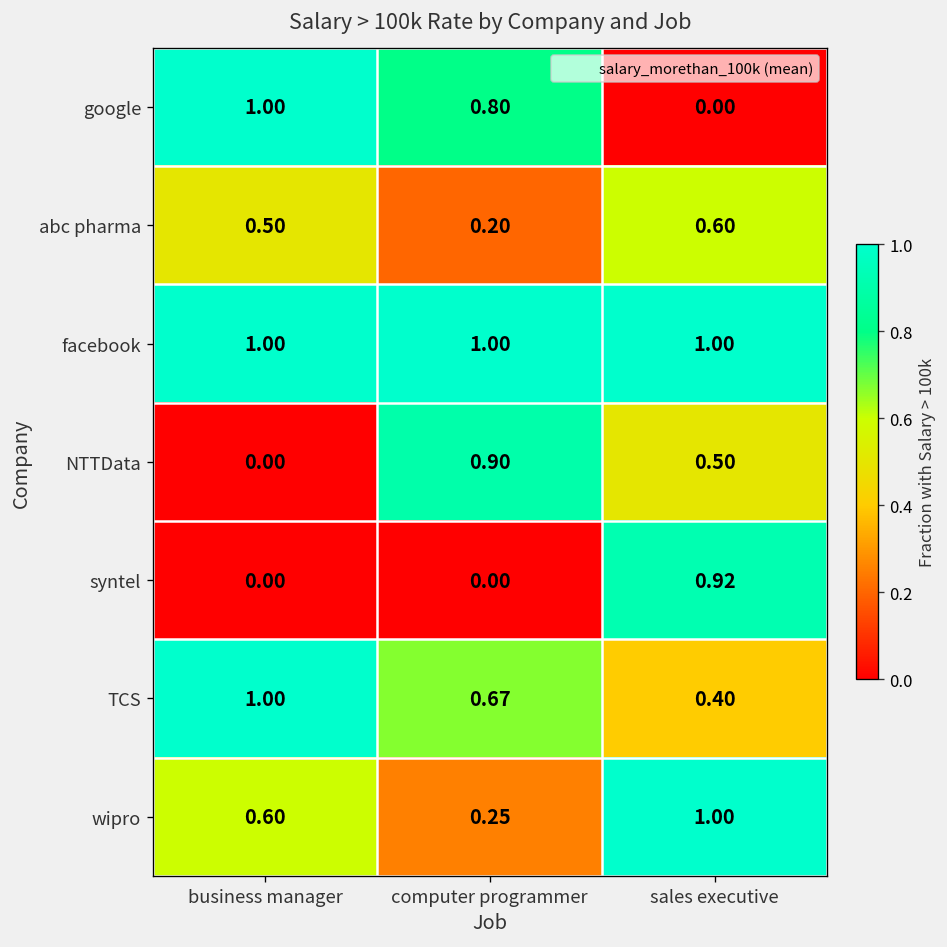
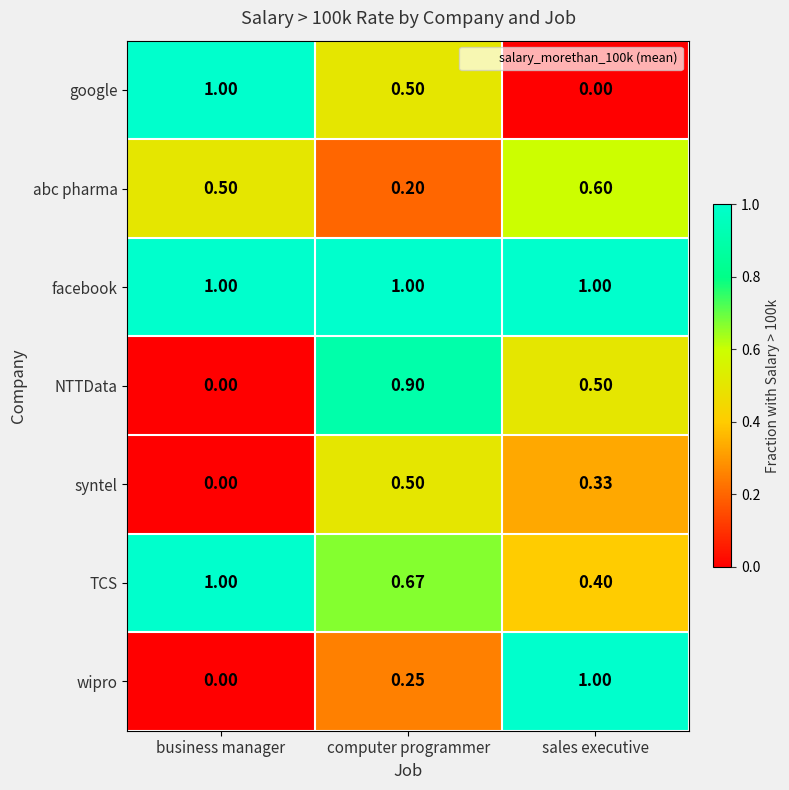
  {
    "google": {
      "business manager": 1.00,
-     "computer programmer": 0.80,
+     "computer programmer": 0.50,
      "sales executive": 0.00
    },
    "abc pharma": {
      "business manager": 0.50,
      "computer programmer": 0.20,
      "sales executive": 0.60
    },
    "facebook": {
      "business manager": 1.00,
      "computer programmer": 1.00,
      "sales executive": 1.00
    },
    "NTTData": {
      "business manager": 0.00,
      "computer programmer": 0.90,
      "sales executive": 0.50
    },
    "syntel": {
      "business manager": 0.00,
-     "computer programmer": 0.00,
-     "sales executive": 0.92
+     "computer programmer": 0.50,
+     "sales executive": 0.33
    },
    "TCS": {
      "business manager": 1.00,
      "computer programmer": 0.67,
      "sales executive": 0.40
    },
    "wipro": {
-     "business manager": 0.60,
+     "business manager": 0.00,
      "computer programmer": 0.25,
      "sales executive": 1.00
    }
  }
